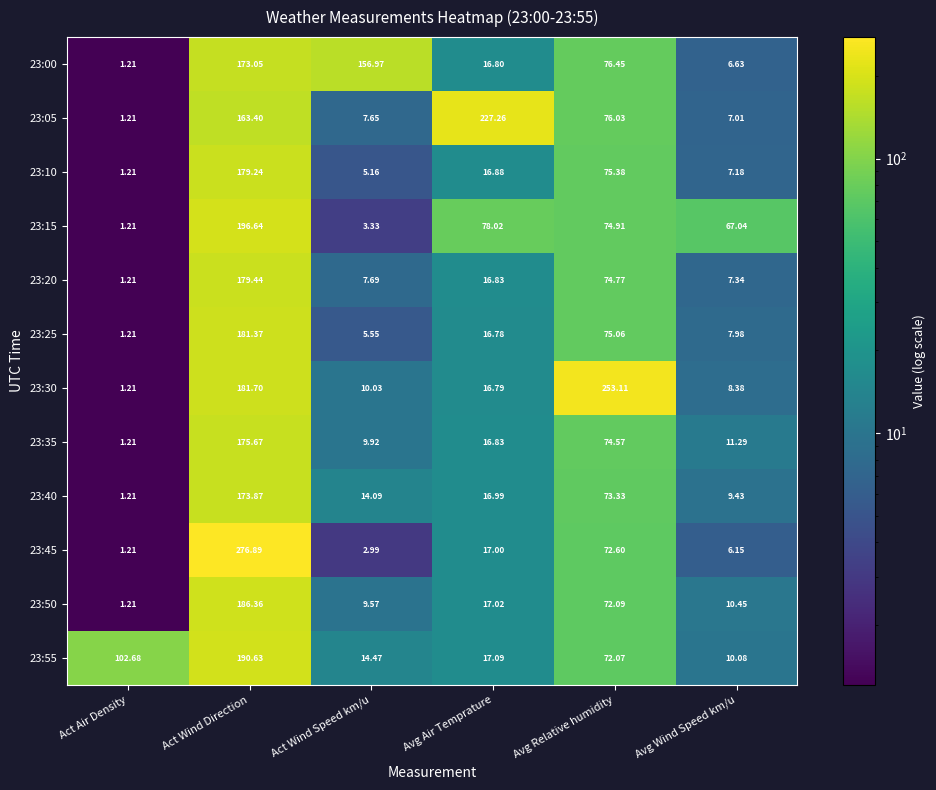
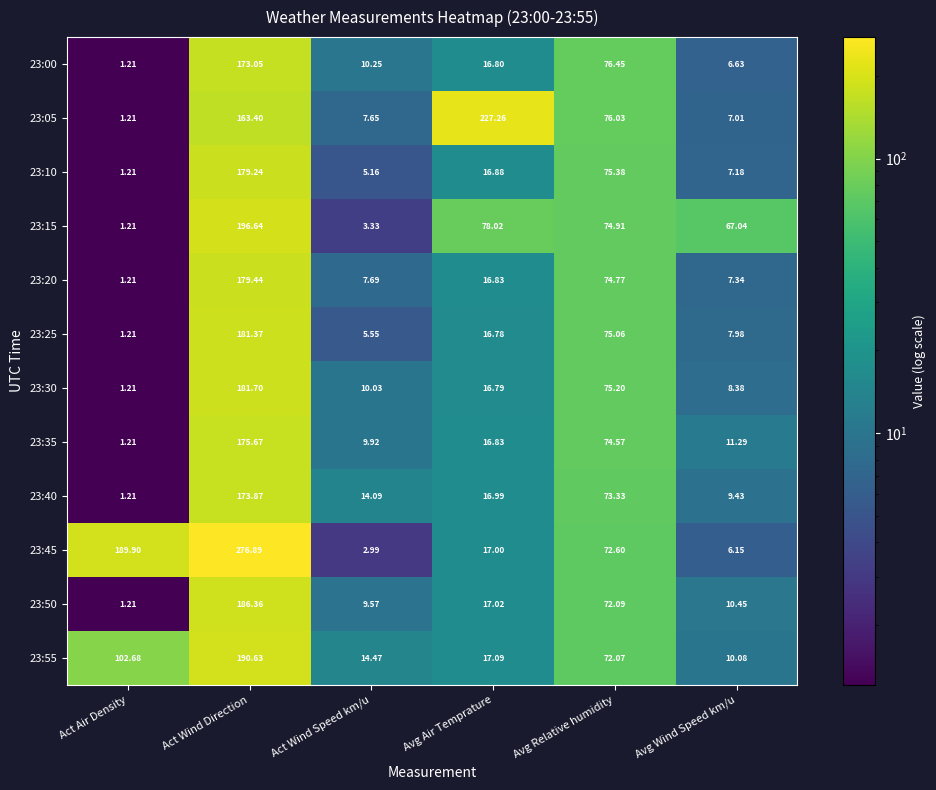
  {
    "23:00": {
      "Act Air Density": 1.21,
      "Act Wind Direction": 173.05,
-     "Act Wind Speed km/u": 156.97,
+     "Act Wind Speed km/u": 10.25,
      "Avg Air Temprature": 16.80,
      "Avg Relative humidity": 76.45,
      "Avg Wind Speed km/u": 6.63
    },
    "23:05": {
      "Act Air Density": 1.21,
      "Act Wind Direction": 163.40,
      "Act Wind Speed km/u": 7.65,
      "Avg Air Temprature": 227.26,
      "Avg Relative humidity": 76.03,
      "Avg Wind Speed km/u": 7.01
    },
    "23:10": {
      "Act Air Density": 1.21,
      "Act Wind Direction": 179.24,
      "Act Wind Speed km/u": 5.16,
      "Avg Air Temprature": 16.88,
      "Avg Relative humidity": 75.38,
      "Avg Wind Speed km/u": 7.18
    },
    "23:15": {
      "Act Air Density": 1.21,
      "Act Wind Direction": 196.64,
      "Act Wind Speed km/u": 3.33,
      "Avg Air Temprature": 78.02,
      "Avg Relative humidity": 74.91,
      "Avg Wind Speed km/u": 67.04
    },
    "23:20": {
      "Act Air Density": 1.21,
      "Act Wind Direction": 179.44,
      "Act Wind Speed km/u": 7.69,
      "Avg Air Temprature": 16.83,
      "Avg Relative humidity": 74.77,
      "Avg Wind Speed km/u": 7.34
    },
    "23:25": {
      "Act Air Density": 1.21,
      "Act Wind Direction": 181.37,
      "Act Wind Speed km/u": 5.55,
      "Avg Air Temprature": 16.78,
      "Avg Relative humidity": 75.06,
      "Avg Wind Speed km/u": 7.98
    },
    "23:30": {
      "Act Air Density": 1.21,
      "Act Wind Direction": 181.70,
      "Act Wind Speed km/u": 10.03,
      "Avg Air Temprature": 16.79,
-     "Avg Relative humidity": 253.11,
+     "Avg Relative humidity": 75.20,
      "Avg Wind Speed km/u": 8.38
    },
    "23:35": {
      "Act Air Density": 1.21,
      "Act Wind Direction": 175.67,
      "Act Wind Speed km/u": 9.92,
      "Avg Air Temprature": 16.83,
      "Avg Relative humidity": 74.57,
      "Avg Wind Speed km/u": 11.29
    },
    "23:40": {
      "Act Air Density": 1.21,
      "Act Wind Direction": 173.87,
      "Act Wind Speed km/u": 14.09,
      "Avg Air Temprature": 16.99,
      "Avg Relative humidity": 73.33,
      "Avg Wind Speed km/u": 9.43
    },
    "23:45": {
-     "Act Air Density": 1.21,
+     "Act Air Density": 189.90,
      "Act Wind Direction": 276.89,
      "Act Wind Speed km/u": 2.99,
      "Avg Air Temprature": 17.00,
      "Avg Relative humidity": 72.60,
      "Avg Wind Speed km/u": 6.15
    },
    "23:50": {
      "Act Air Density": 1.21,
      "Act Wind Direction": 186.36,
      "Act Wind Speed km/u": 9.57,
      "Avg Air Temprature": 17.02,
      "Avg Relative humidity": 72.09,
      "Avg Wind Speed km/u": 10.45
    },
    "23:55": {
      "Act Air Density": 102.68,
      "Act Wind Direction": 190.63,
      "Act Wind Speed km/u": 14.47,
      "Avg Air Temprature": 17.09,
      "Avg Relative humidity": 72.07,
      "Avg Wind Speed km/u": 10.08
    }
  }
